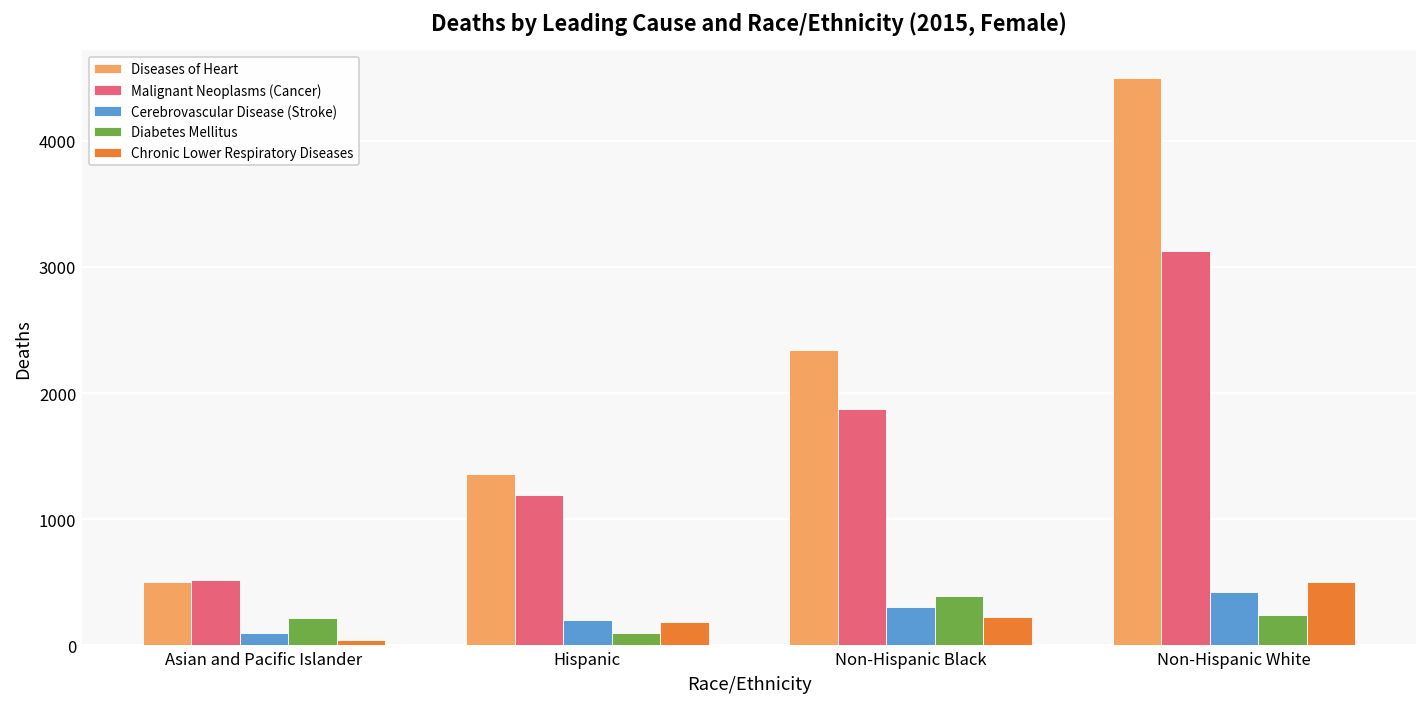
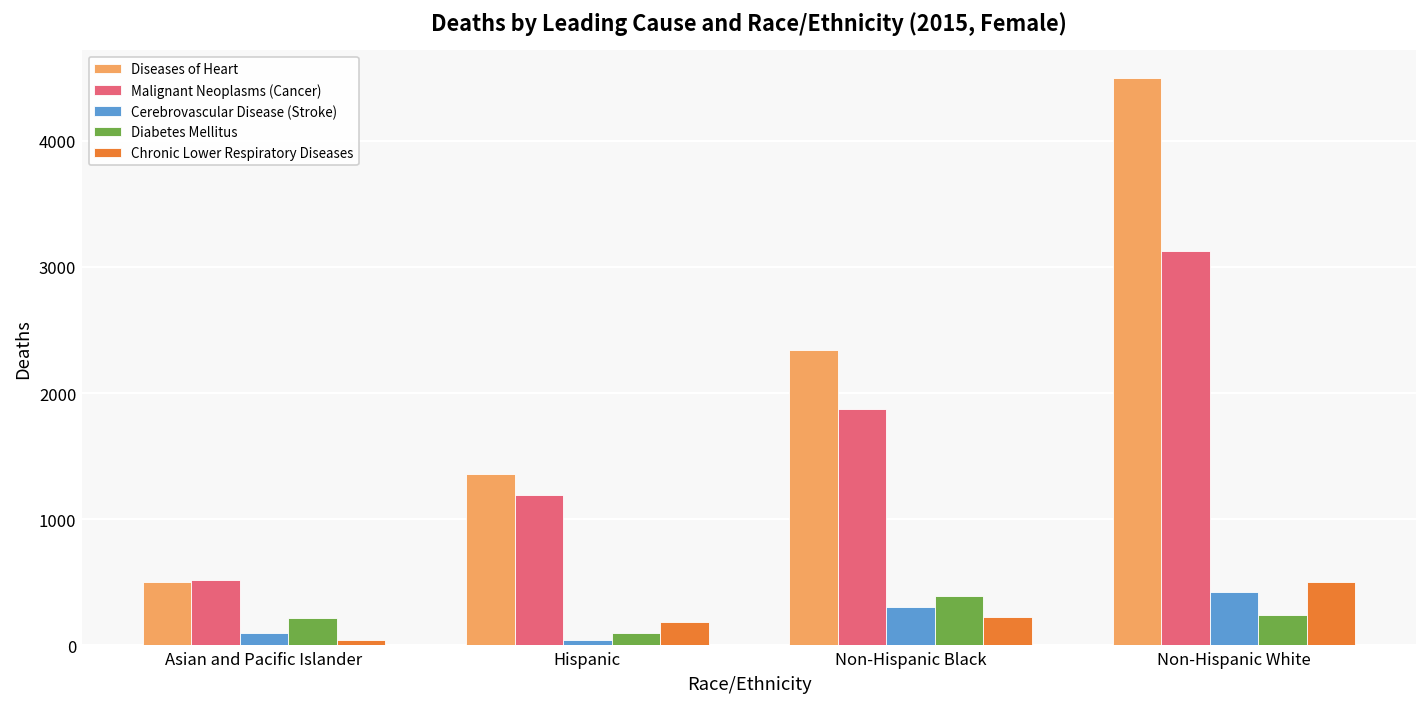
  {
    "Diseases of Heart": {
      "Asian and Pacific Islander": 500,
      "Hispanic": 1360,
      "Non-Hispanic Black": 2340,
      "Non-Hispanic White": 4490
    },
    "Malignant Neoplasms (Cancer)": {
      "Asian and Pacific Islander": 520,
      "Hispanic": 1190,
      "Non-Hispanic Black": 1870,
      "Non-Hispanic White": 3130
    },
    "Cerebrovascular Disease (Stroke)": {
      "Asian and Pacific Islander": 100,
-     "Hispanic": 200,
+     "Hispanic": 40,
      "Non-Hispanic Black": 310,
      "Non-Hispanic White": 420
    },
    "Diabetes Mellitus": {
      "Asian and Pacific Islander": 220,
      "Hispanic": 100,
      "Non-Hispanic Black": 390,
      "Non-Hispanic White": 240
    },
    "Chronic Lower Respiratory Diseases": {
      "Asian and Pacific Islander": 40,
      "Hispanic": 180,
      "Non-Hispanic Black": 220,
      "Non-Hispanic White": 500
    }
  }
